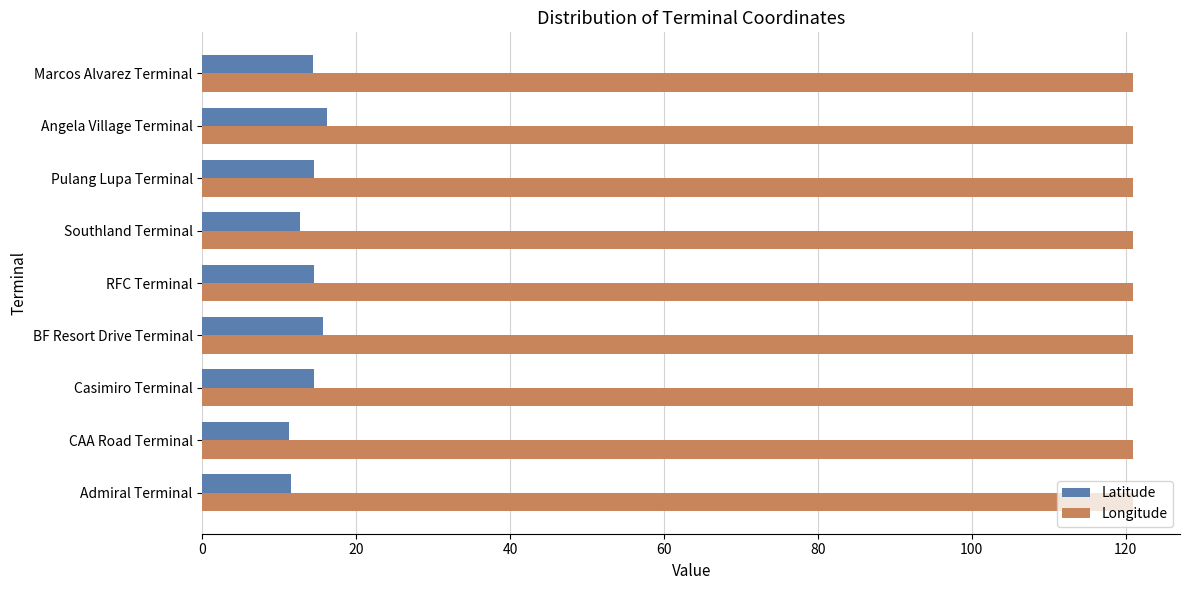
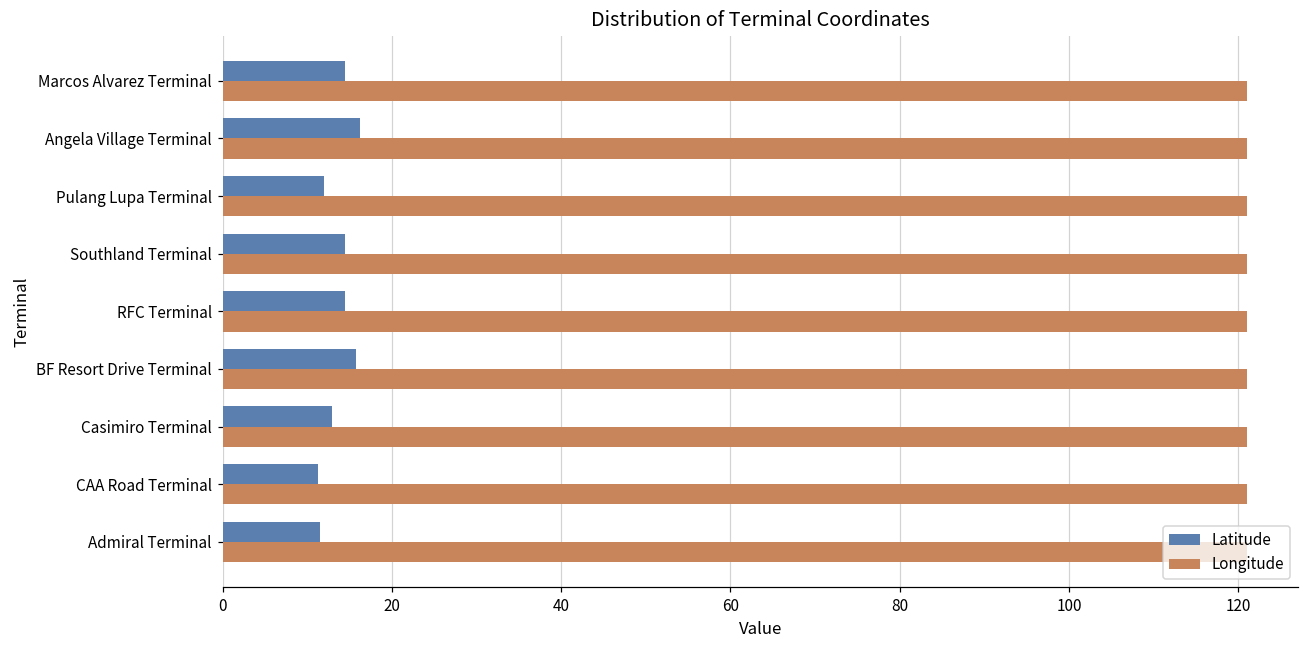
  {
    "Latitude": {
      "Marcos Alvarez Terminal": 14,
      "Angela Village Terminal": 16,
-     "Pulang Lupa Terminal": 14,
-     "Southland Terminal": 13,
+     "Pulang Lupa Terminal": 12,
+     "Southland Terminal": 14,
      "RFC Terminal": 14,
      "BF Resort Drive Terminal": 16,
-     "Casimiro Terminal": 14,
+     "Casimiro Terminal": 13,
      "CAA Road Terminal": 11,
      "Admiral Terminal": 12
    },
    "Longitude": {
      "Marcos Alvarez Terminal": 121,
      "Angela Village Terminal": 121,
      "Pulang Lupa Terminal": 121,
      "Southland Terminal": 121,
      "RFC Terminal": 121,
      "BF Resort Drive Terminal": 121,
      "Casimiro Terminal": 121,
      "CAA Road Terminal": 121
    }
  }
